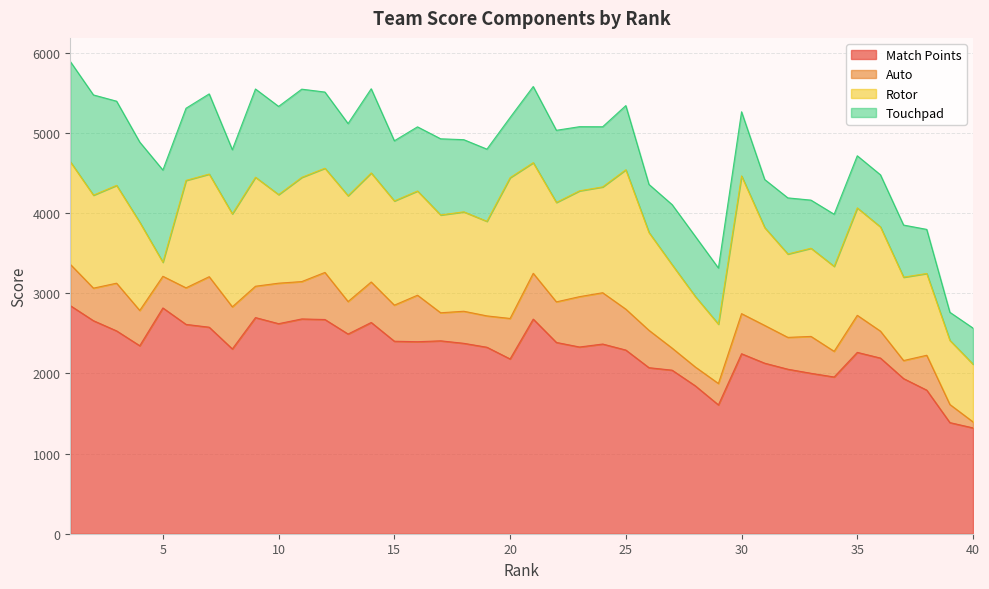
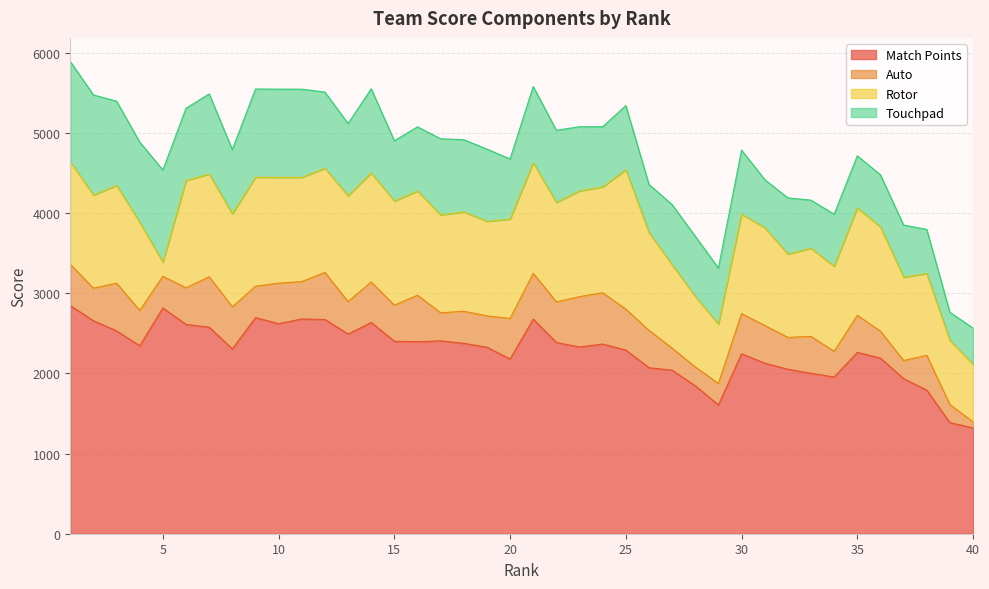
  {
    "Rotor": {
      "5": 200,
-     "10": 1100,
+     "10": 1300,
      "15": 1300,
-     "20": 1800,
+     "20": 1200,
      "25": 1700,
-     "30": 1700,
+     "30": 1200,
      "35": 1300,
      "40": 700
    },
    "Touchpad": {
      "5": 1100,
      "10": 1100,
      "15": 800,
      "20": 800,
      "25": 800,
      "30": 800,
      "35": 700,
      "40": 500
    }
  }
